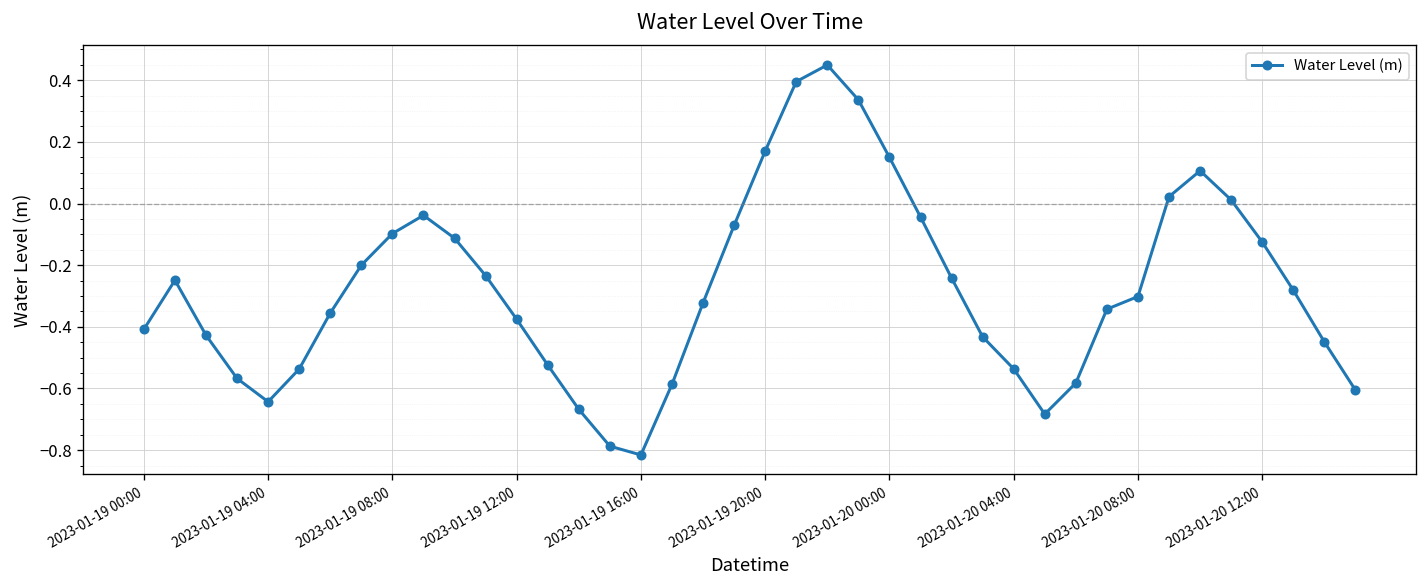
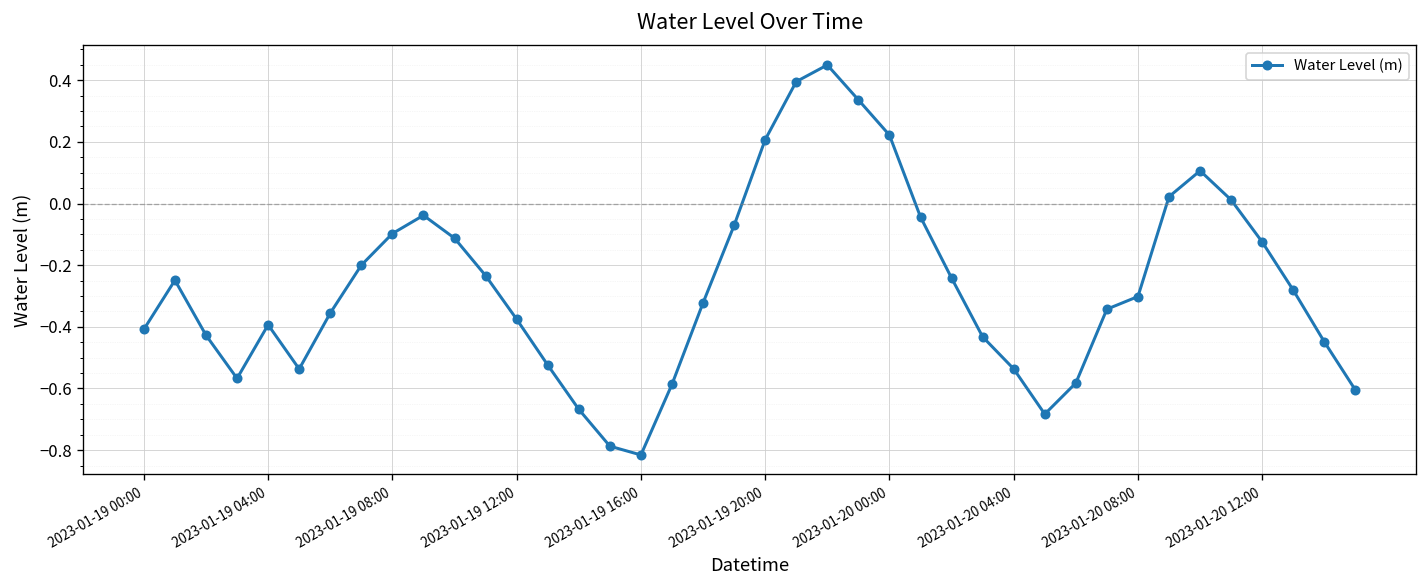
  {
    "2023-01-19 00:00": -0.41,
-   "2023-01-19 04:00": -0.64,
+   "2023-01-19 04:00": -0.39,
    "2023-01-19 08:00": -0.10,
    "2023-01-19 12:00": -0.38,
    "2023-01-19 16:00": -0.82,
-   "2023-01-19 20:00": 0.17,
-   "2023-01-20 00:00": 0.15,
+   "2023-01-19 20:00": 0.21,
+   "2023-01-20 00:00": 0.22,
    "2023-01-20 04:00": -0.54,
    "2023-01-20 08:00": -0.30,
    "2023-01-20 12:00": -0.12
  }
